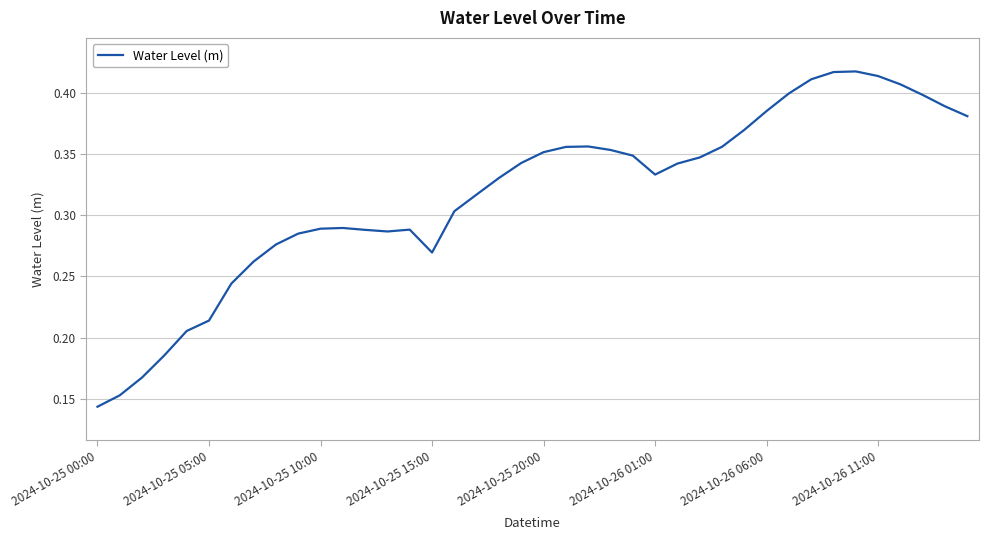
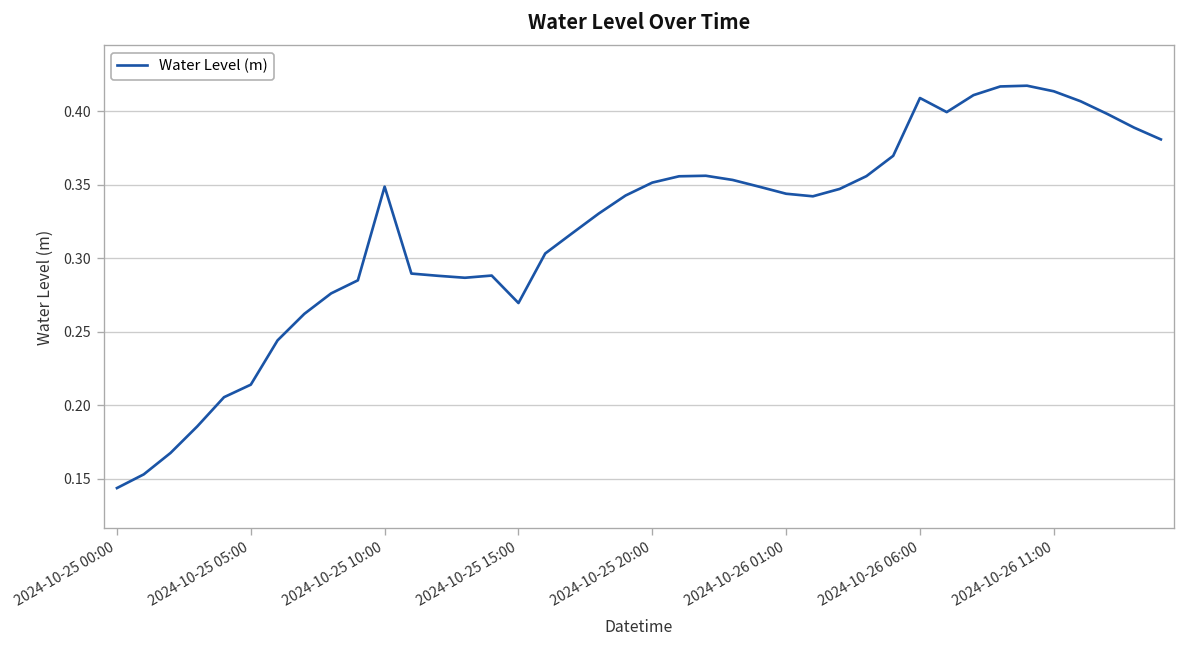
  {
    "2024-10-25 00:00": 0.144,
    "2024-10-25 05:00": 0.214,
-   "2024-10-25 10:00": 0.289,
+   "2024-10-25 10:00": 0.349,
    "2024-10-25 15:00": 0.270,
    "2024-10-25 20:00": 0.351,
-   "2024-10-26 01:00": 0.333,
-   "2024-10-26 06:00": 0.385,
+   "2024-10-26 01:00": 0.344,
+   "2024-10-26 06:00": 0.409,
    "2024-10-26 11:00": 0.413
  }
